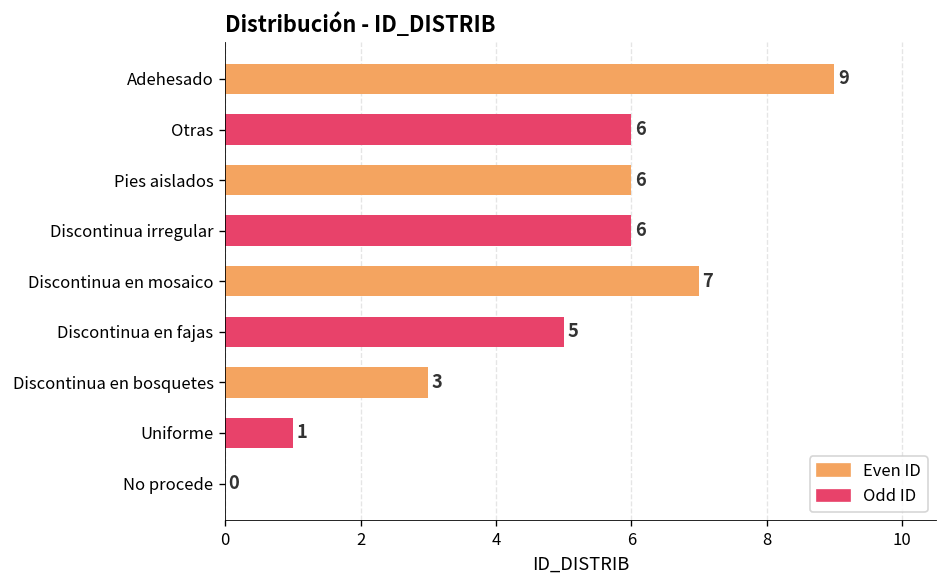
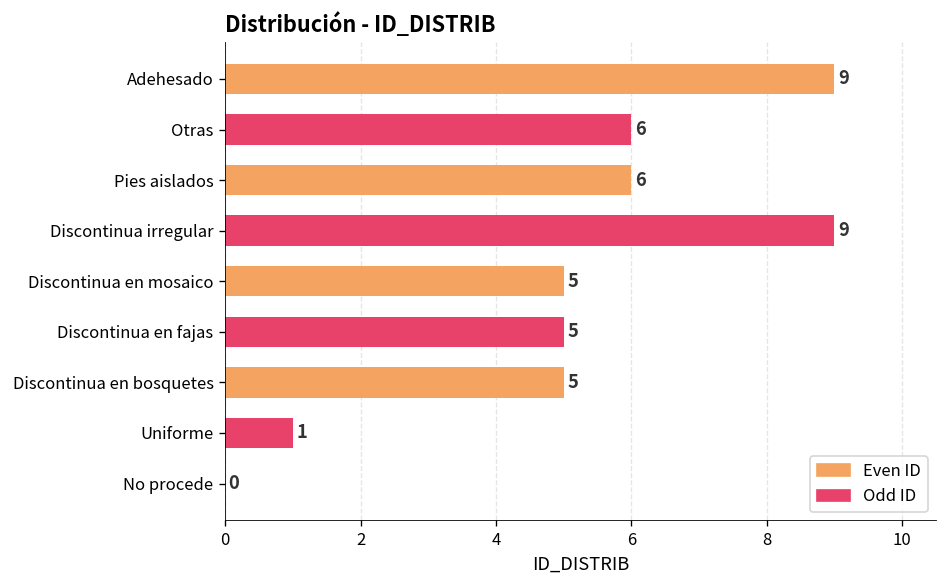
  {
    "Even ID": {
      "Adehesado": 9,
      "Pies aislados": 6,
-     "Discontinua en mosaico": 7,
-     "Discontinua en bosquetes": 3,
+     "Discontinua en mosaico": 5,
+     "Discontinua en bosquetes": 5,
      "No procede": 0
    },
    "Odd ID": {
      "Otras": 6,
-     "Discontinua irregular": 6,
+     "Discontinua irregular": 9,
      "Discontinua en fajas": 5,
      "Uniforme": 1
    }
  }
